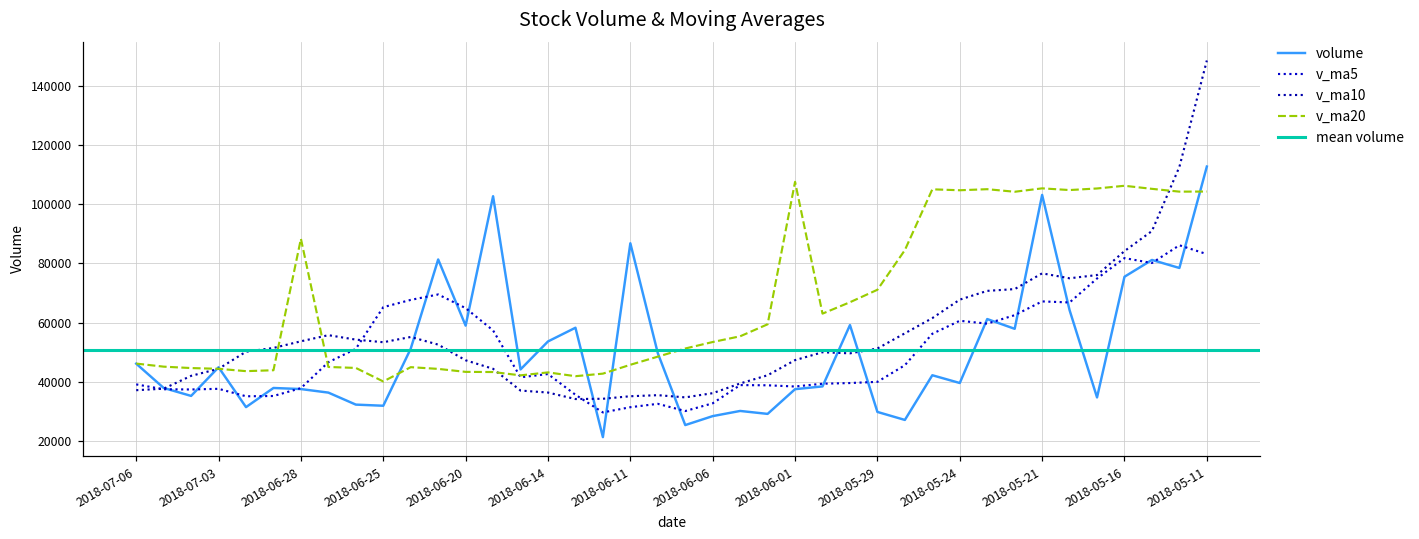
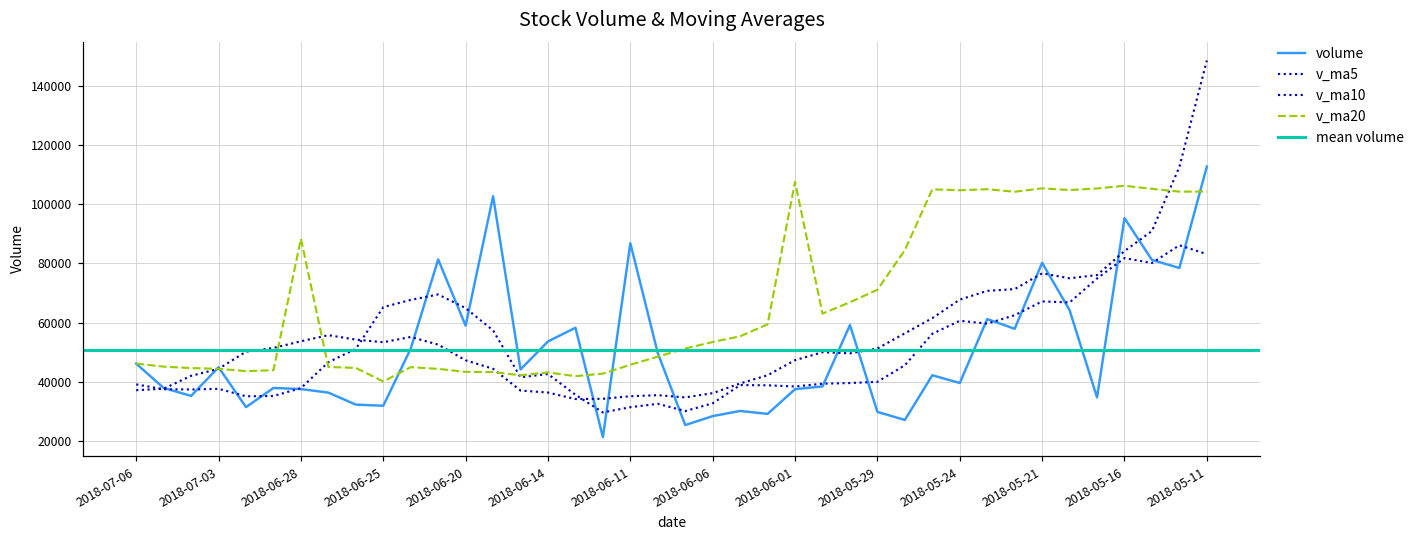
  {
    "volume": {
      "2018-06-25": 32000,
      "2018-06-20": 59000,
      "2018-06-14": 54000,
      "2018-06-11": 87000,
      "2018-06-06": 28000,
      "2018-05-29": 30000,
      "2018-05-24": 40000,
-     "2018-05-21": 103000,
-     "2018-05-16": 76000,
+     "2018-05-21": 80000,
+     "2018-05-16": 95000,
      "2018-05-11": 113000
    },
    "v_ma20": {
      "2018-06-28": 88000,
      "2018-06-25": 40000,
      "2018-06-20": 43000,
      "2018-06-11": 46000,
      "2018-06-06": 53000,
      "2018-06-01": 108000,
      "2018-05-29": 71000,
      "2018-05-24": 105000,
      "2018-05-21": 105000,
      "2018-05-16": 106000,
      "2018-05-11": 104000
    }
  }
